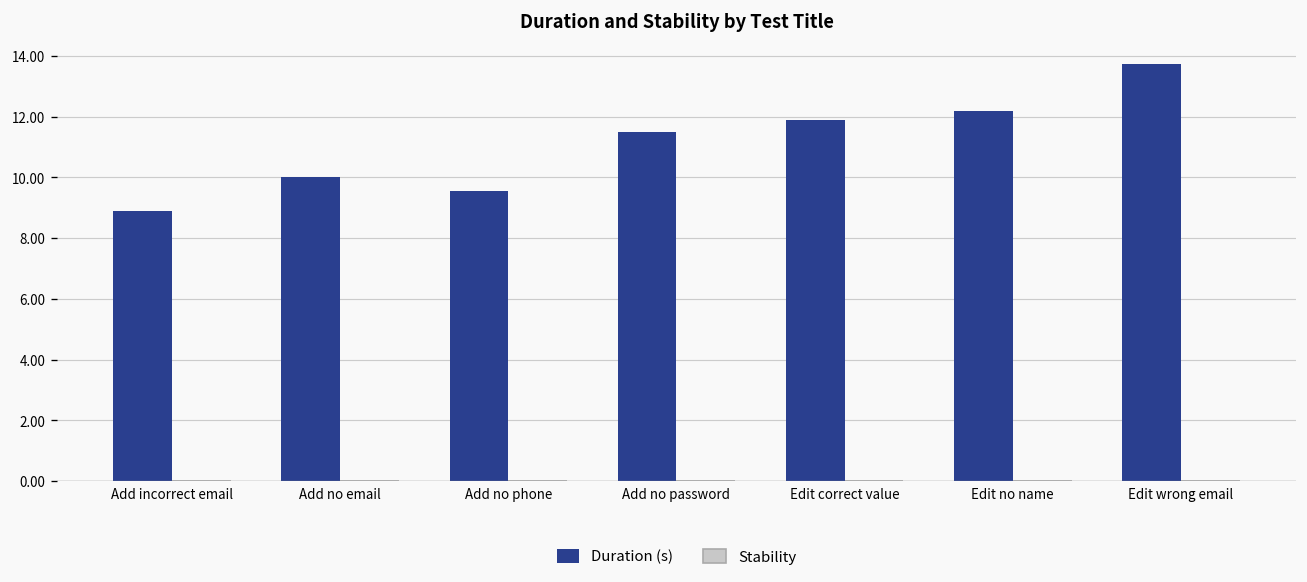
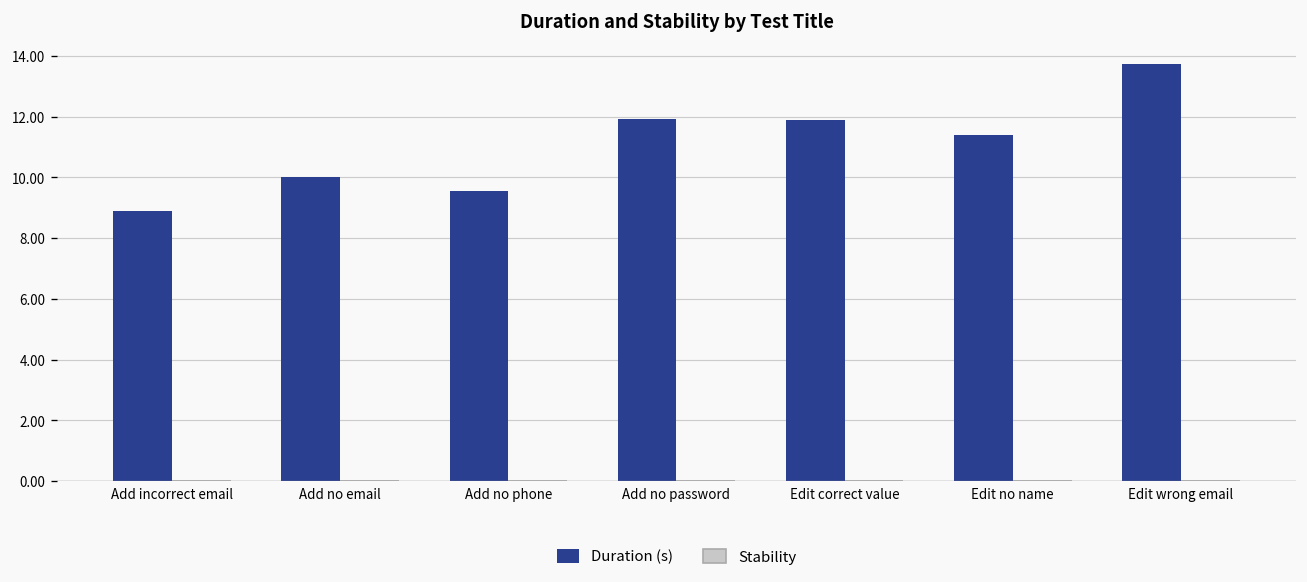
  {
    "Duration (s)": {
      "Add incorrect email": 8.9,
      "Add no email": 10.0,
      "Add no phone": 9.6,
-     "Add no password": 11.5,
+     "Add no password": 11.9,
      "Edit correct value": 11.9,
-     "Edit no name": 12.2,
+     "Edit no name": 11.4,
      "Edit wrong email": 13.7
    },
    "Stability": {
      "Add incorrect email": 0.0,
      "Add no email": 0.0,
      "Add no phone": 0.0,
      "Add no password": 0.0,
      "Edit correct value": 0.0,
      "Edit no name": 0.0,
      "Edit wrong email": 0.0
    }
  }
